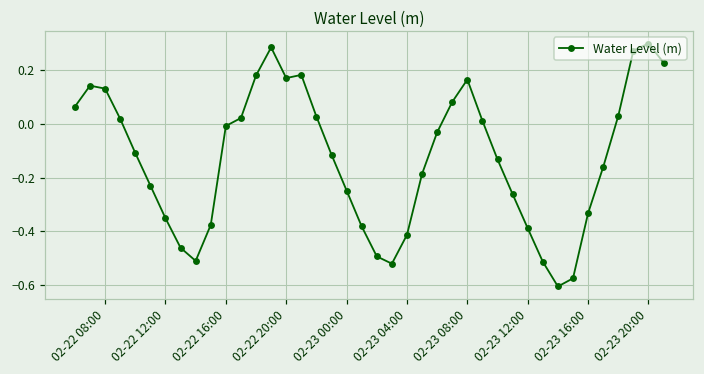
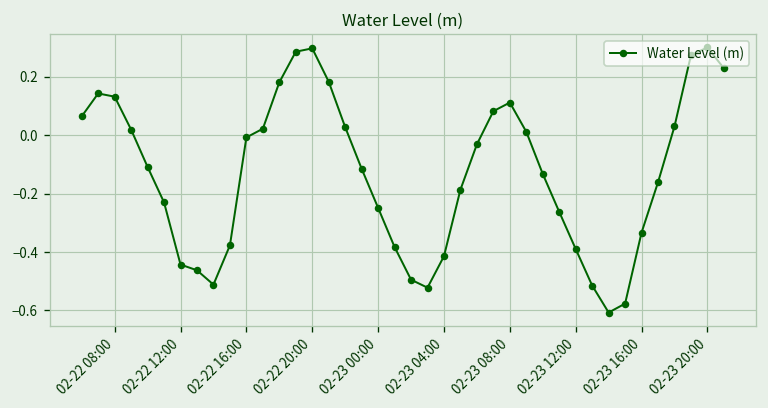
  {
    "02-22 08:00": 0.13,
-   "02-22 12:00": -0.35,
+   "02-22 12:00": -0.44,
    "02-22 16:00": -0.01,
-   "02-22 20:00": 0.17,
+   "02-22 20:00": 0.30,
    "02-23 00:00": -0.25,
    "02-23 04:00": -0.41,
-   "02-23 08:00": 0.17,
+   "02-23 08:00": 0.11,
    "02-23 12:00": -0.39,
    "02-23 16:00": -0.33
  }
